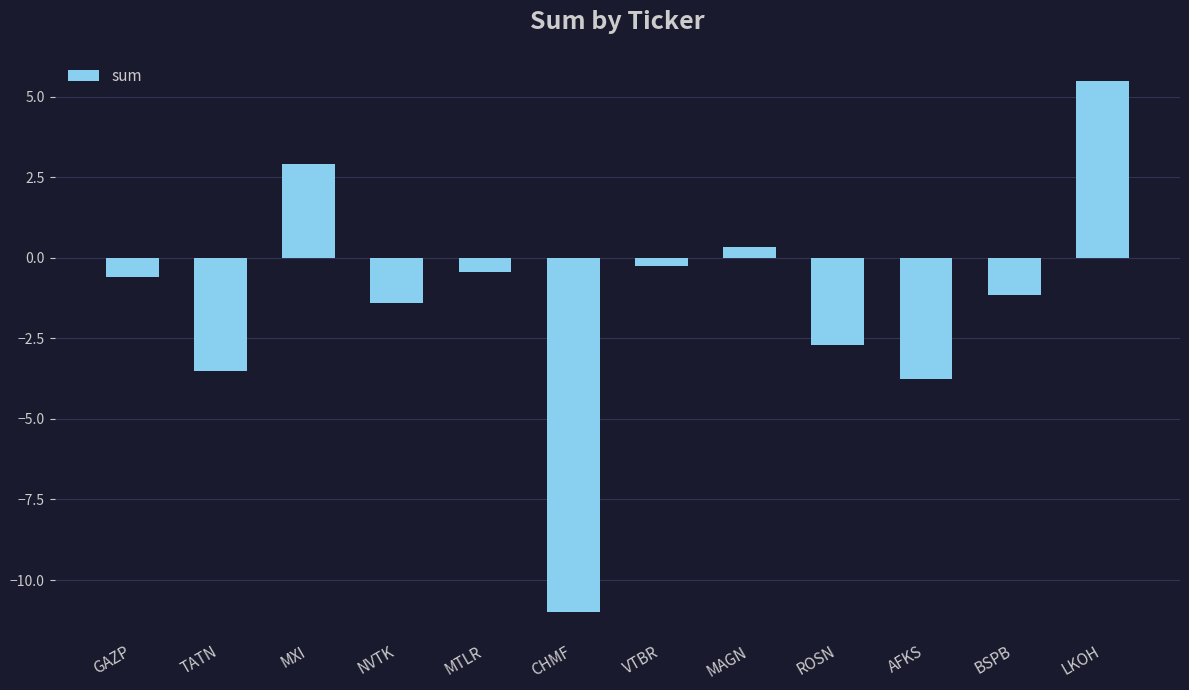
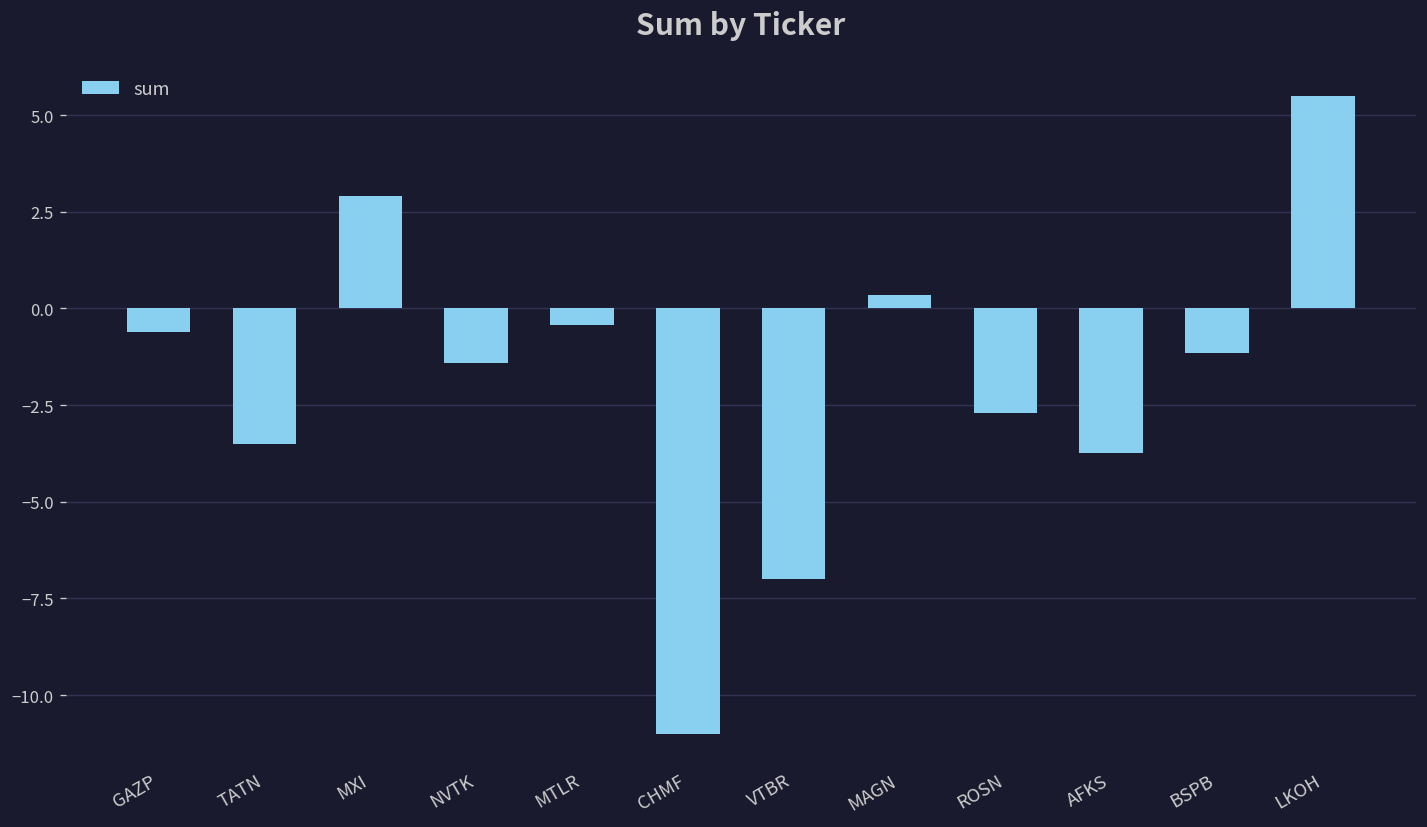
  {
    "GAZP": -0.6,
    "TATN": -3.5,
    "MXI": 2.9,
    "NVTK": -1.4,
    "MTLR": -0.4,
    "CHMF": -11.0,
-   "VTBR": -0.2,
+   "VTBR": -7.0,
    "MAGN": 0.4,
    "ROSN": -2.7,
    "AFKS": -3.8,
    "BSPB": -1.2,
    "LKOH": 5.5
  }
